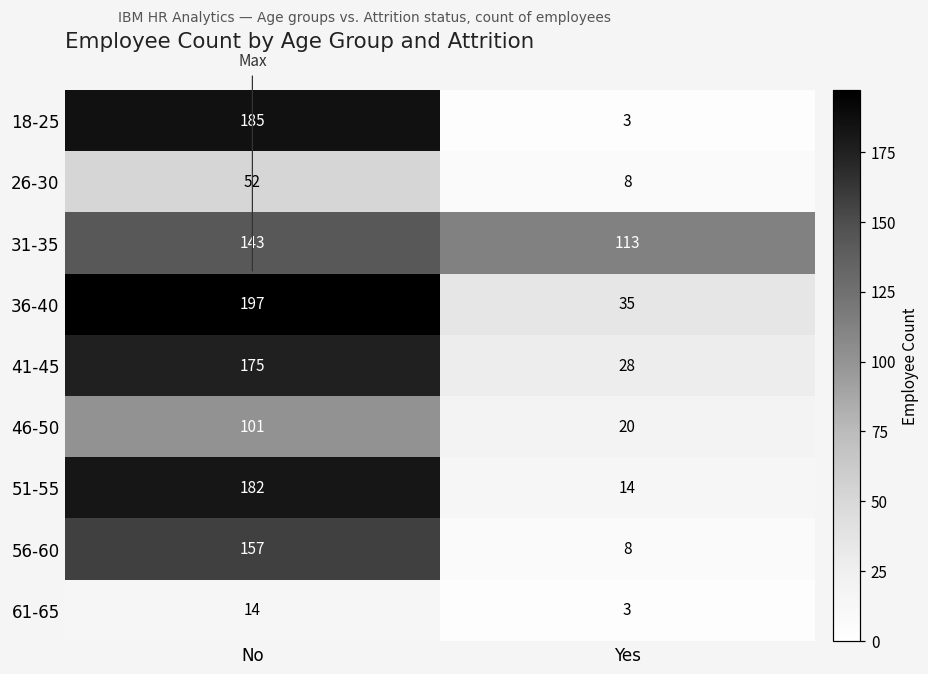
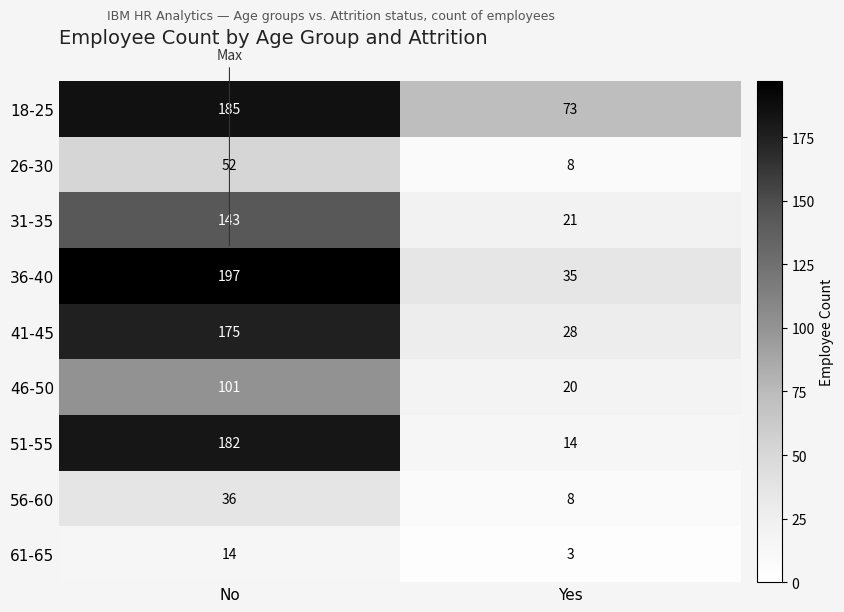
  {
    "18-25": {
-     "Yes": 3
+     "Yes": 73
    },
    "26-30": {
      "Yes": 8
    },
    "31-35": {
-     "Yes": 113
+     "Yes": 21
    },
    "36-40": {
      "No": 197,
      "Yes": 35
    },
    "41-45": {
      "No": 175,
      "Yes": 28
    },
    "46-50": {
      "No": 101,
      "Yes": 20
    },
    "51-55": {
      "No": 182,
      "Yes": 14
    },
    "56-60": {
-     "No": 157,
+     "No": 36,
      "Yes": 8
    },
    "61-65": {
      "No": 14,
      "Yes": 3
    }
  }
